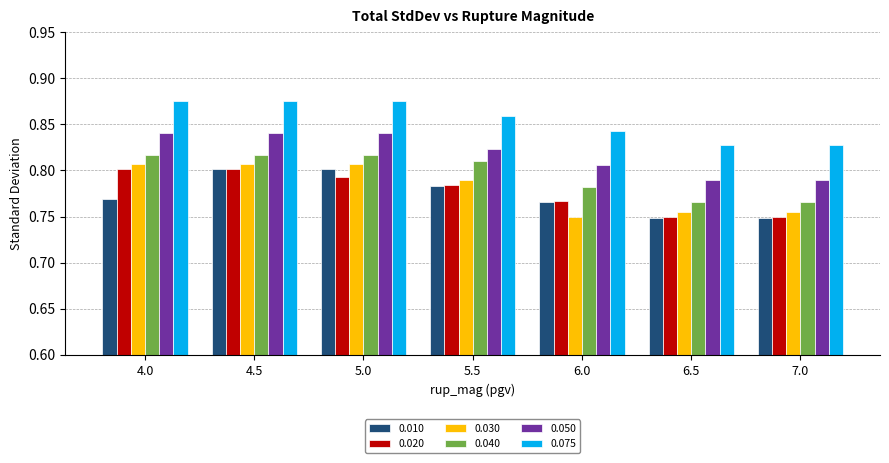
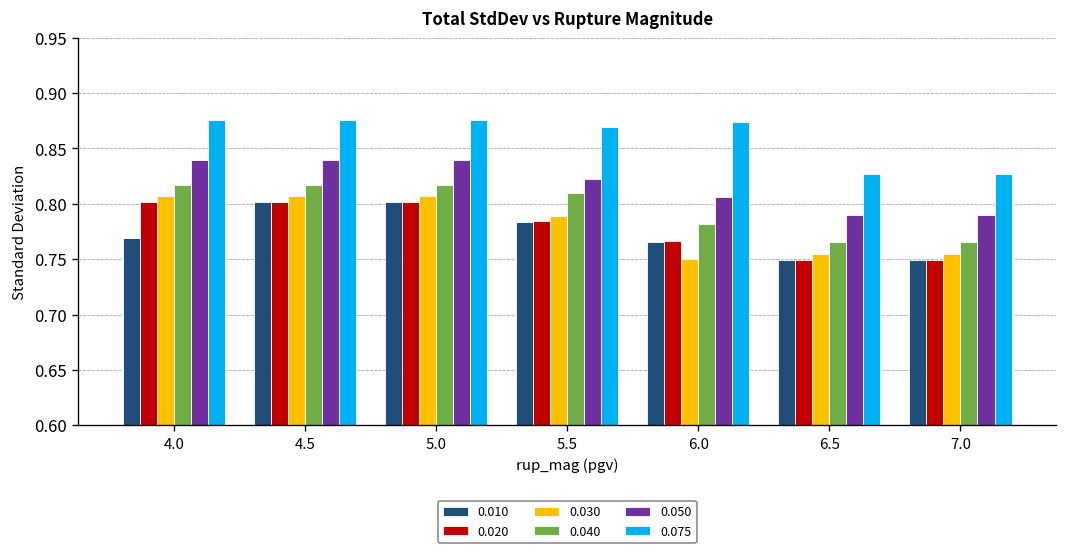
  {
    "0.010": {
      "4.0": 0.77,
      "4.5": 0.80,
      "5.0": 0.80,
      "5.5": 0.78,
      "6.0": 0.77,
      "6.5": 0.75,
      "7.0": 0.75
    },
    "0.020": {
      "4.0": 0.80,
      "4.5": 0.80,
-     "5.0": 0.79,
+     "5.0": 0.80,
      "5.5": 0.78,
      "6.0": 0.77,
      "6.5": 0.75,
      "7.0": 0.75
    },
    "0.030": {
      "4.0": 0.81,
      "4.5": 0.81,
      "5.0": 0.81,
      "5.5": 0.79,
      "6.0": 0.75,
      "6.5": 0.75,
      "7.0": 0.75
    },
    "0.040": {
      "4.0": 0.82,
      "4.5": 0.82,
      "5.0": 0.82,
      "5.5": 0.81,
      "6.0": 0.78,
      "6.5": 0.77,
      "7.0": 0.77
    },
    "0.050": {
      "4.0": 0.84,
      "4.5": 0.84,
      "5.0": 0.84,
      "5.5": 0.82,
      "6.0": 0.81,
      "6.5": 0.79,
      "7.0": 0.79
    },
    "0.075": {
      "4.0": 0.88,
      "4.5": 0.88,
      "5.0": 0.88,
-     "5.5": 0.86,
-     "6.0": 0.84,
+     "5.5": 0.87,
+     "6.0": 0.87,
      "6.5": 0.83,
      "7.0": 0.83
    }
  }
